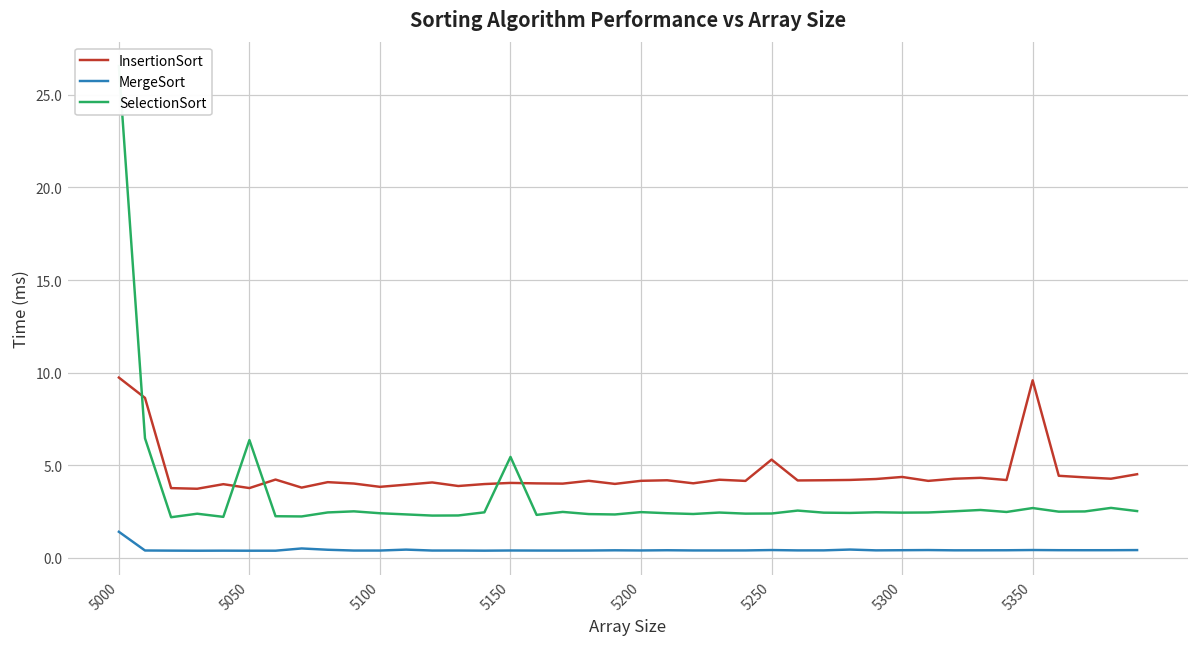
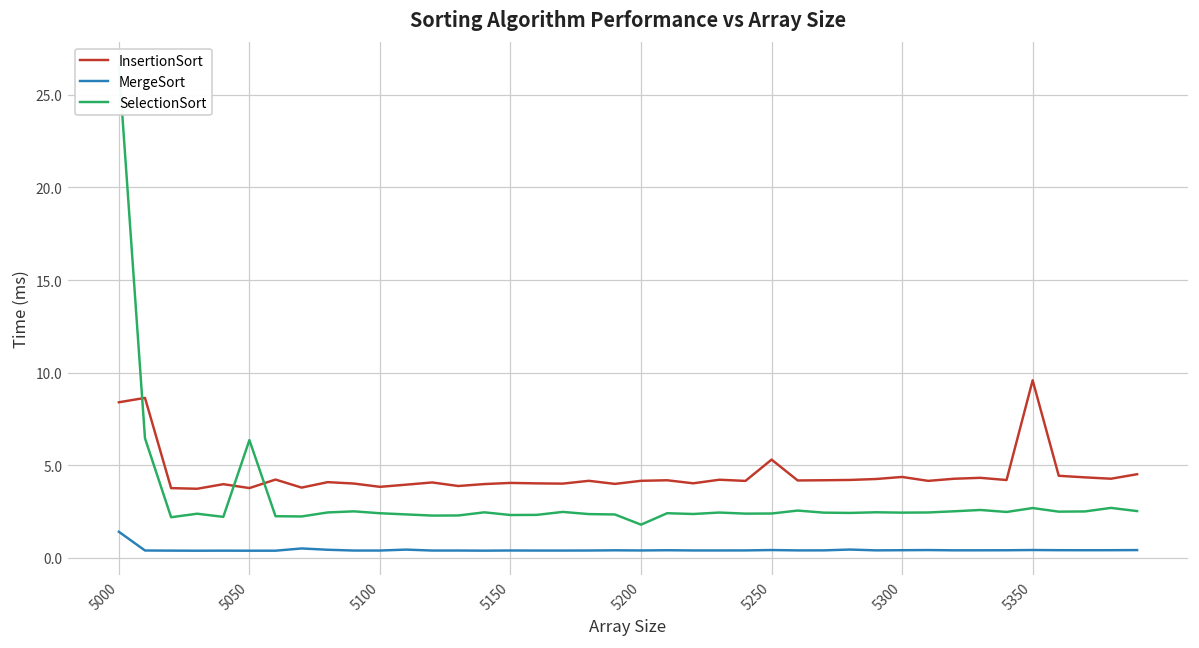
  {
    "InsertionSort": {
-     "5000": 9.7,
+     "5000": 8.4,
      "5050": 3.8,
      "5100": 3.8,
      "5150": 4.0,
      "5200": 4.2,
      "5250": 5.3,
      "5300": 4.4,
      "5350": 9.6
    },
    "MergeSort": {
      "5000": 1.4,
      "5050": 0.4,
      "5100": 0.4,
      "5150": 0.4,
      "5200": 0.4,
      "5250": 0.4,
      "5300": 0.4,
      "5350": 0.4
    },
    "SelectionSort": {
      "5050": 6.4,
      "5100": 2.4,
-     "5150": 5.4,
-     "5200": 2.5,
+     "5150": 2.3,
+     "5200": 1.8,
      "5250": 2.4,
      "5300": 2.4,
      "5350": 2.7
    }
  }
